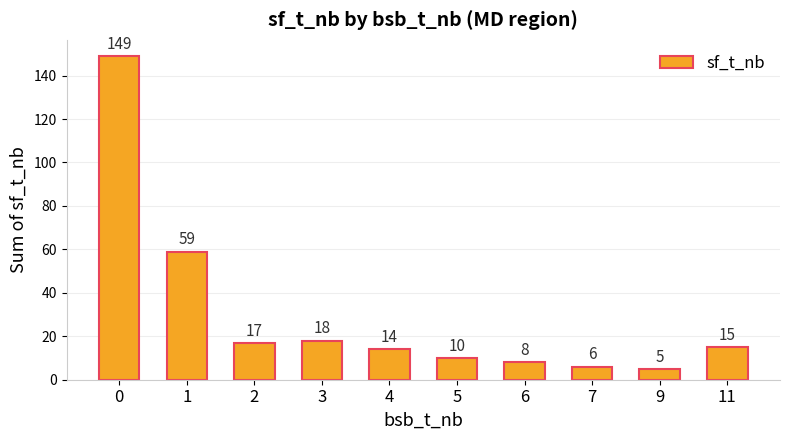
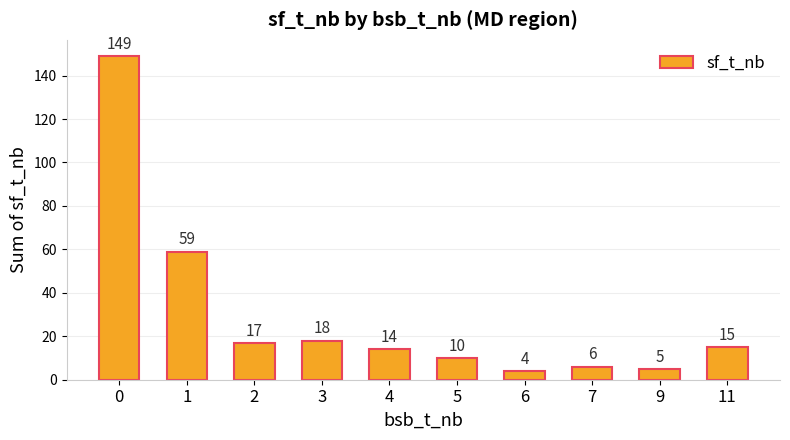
  {
    "0": 149,
    "1": 59,
    "2": 17,
    "3": 18,
    "4": 14,
    "5": 10,
-   "6": 8,
+   "6": 4,
    "7": 6,
    "9": 5,
    "11": 15
  }
